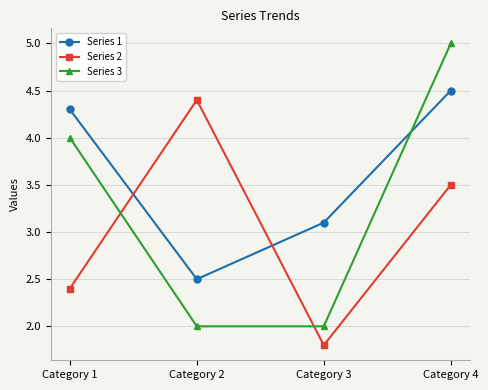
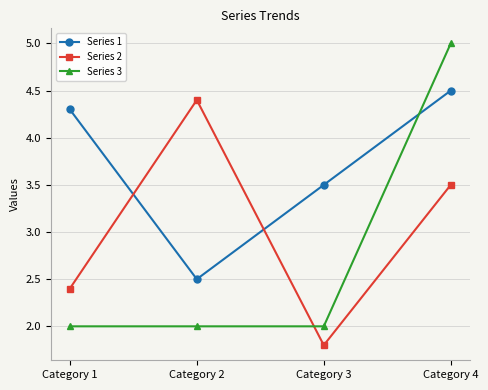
  {
    "Series 1": {
      "Category 1": 4.3,
      "Category 2": 2.5,
-     "Category 3": 3.1,
+     "Category 3": 3.5,
      "Category 4": 4.5
    },
    "Series 2": {
      "Category 1": 2.4,
      "Category 2": 4.4,
      "Category 3": 1.8,
      "Category 4": 3.5
    },
    "Series 3": {
-     "Category 1": 4,
+     "Category 1": 2,
      "Category 2": 2,
      "Category 3": 2,
      "Category 4": 5
    }
  }
